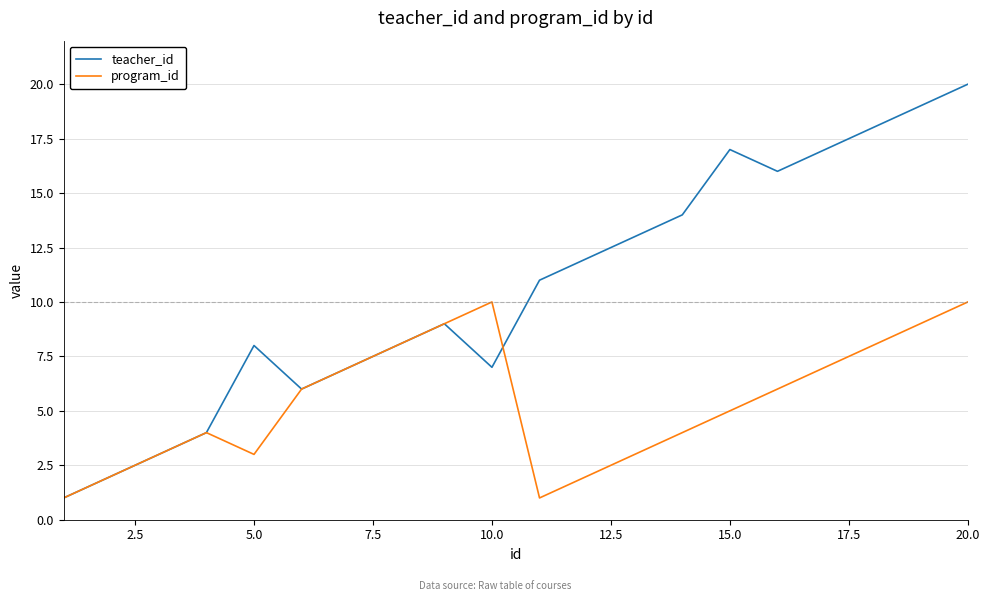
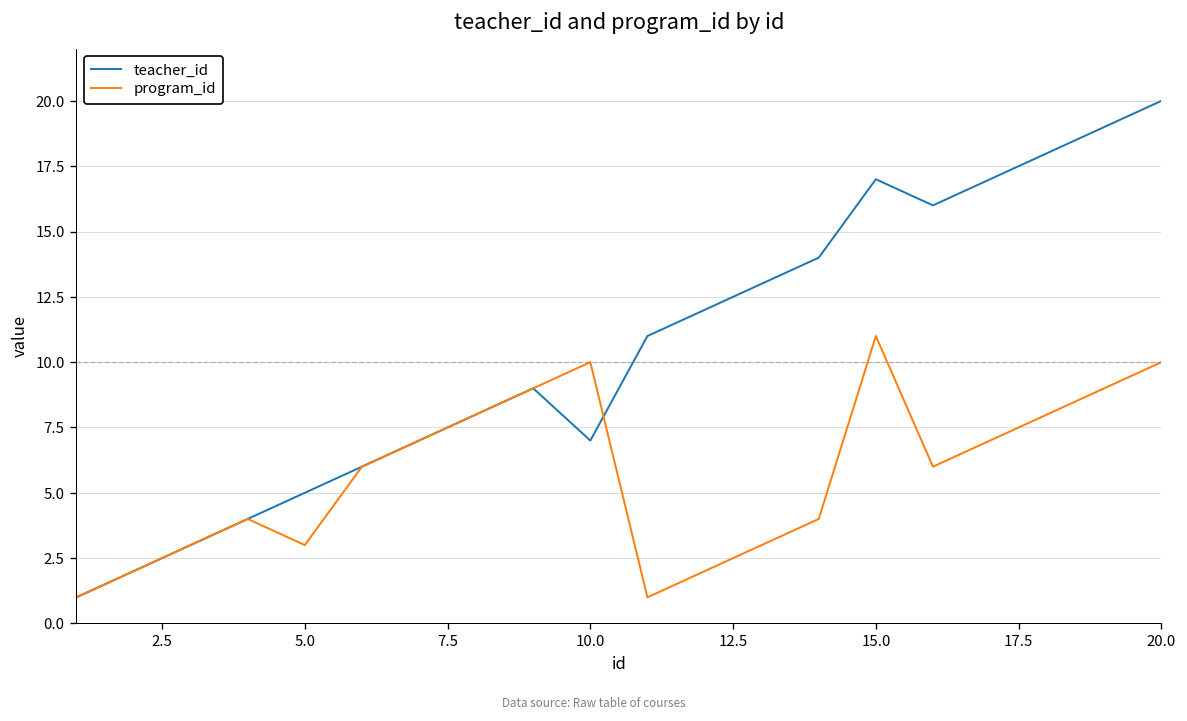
  {
    "teacher_id": {
-     "5.0": 8,
+     "5.0": 5,
      "10.0": 7,
      "15.0": 17,
      "20.0": 20
    },
    "program_id": {
      "5.0": 3,
      "10.0": 10,
-     "15.0": 5,
+     "15.0": 11,
      "20.0": 10
    }
  }
